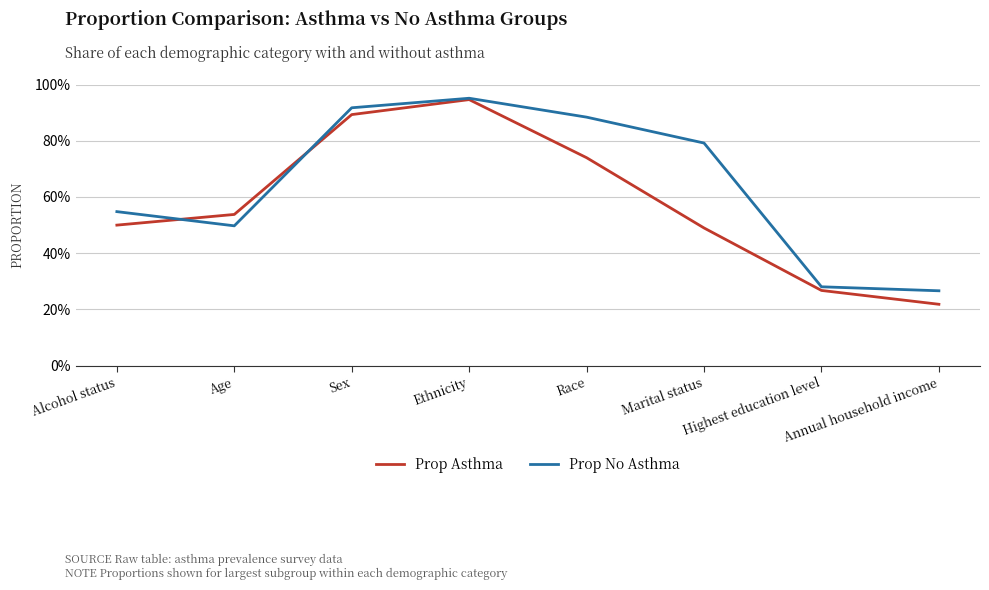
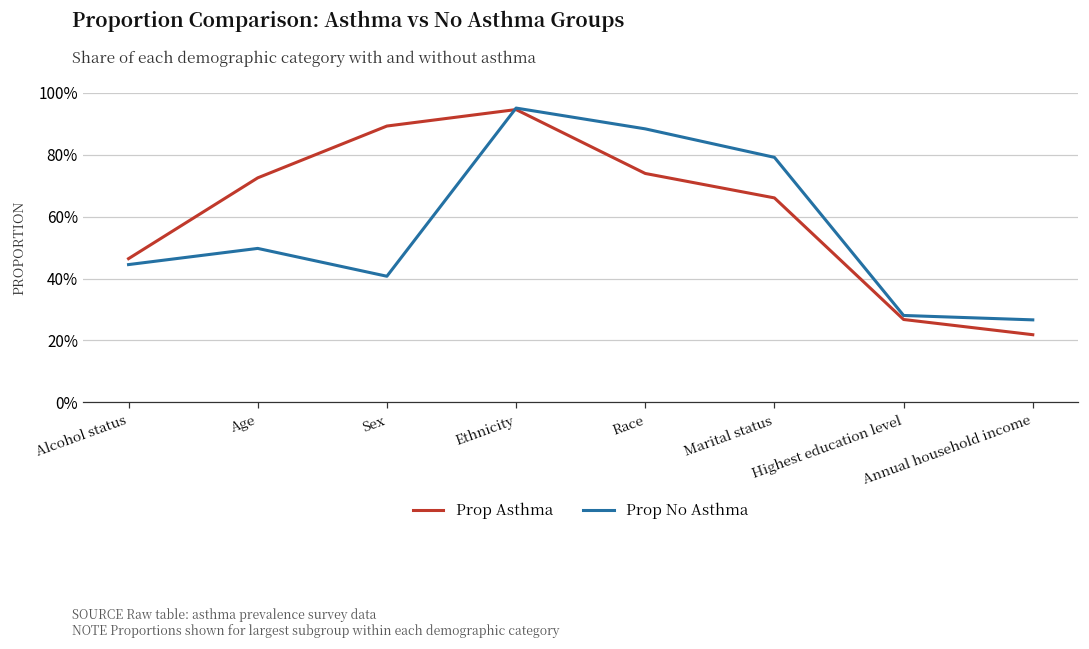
  {
    "Prop Asthma": {
-     "Alcohol status": "50%",
-     "Age": "54%",
+     "Alcohol status": "46%",
+     "Age": "73%",
      "Sex": "89%",
      "Race": "74%",
-     "Marital status": "49%",
+     "Marital status": "66%",
      "Highest education level": "27%",
      "Annual household income": "22%"
    },
    "Prop No Asthma": {
-     "Alcohol status": "55%",
+     "Alcohol status": "45%",
      "Age": "50%",
-     "Sex": "92%",
+     "Sex": "41%",
      "Race": "88%",
      "Marital status": "79%",
      "Highest education level": "28%",
      "Annual household income": "27%"
    }
  }
